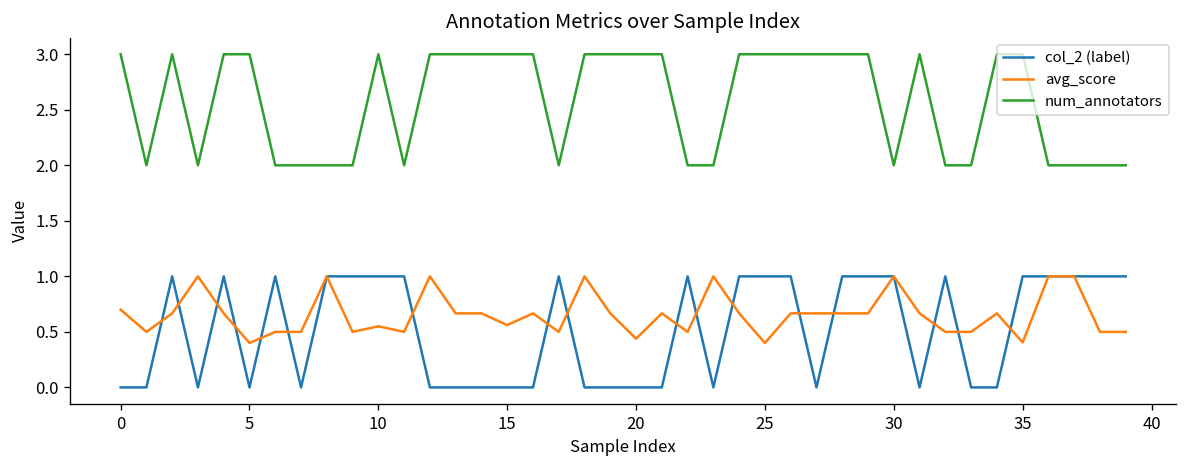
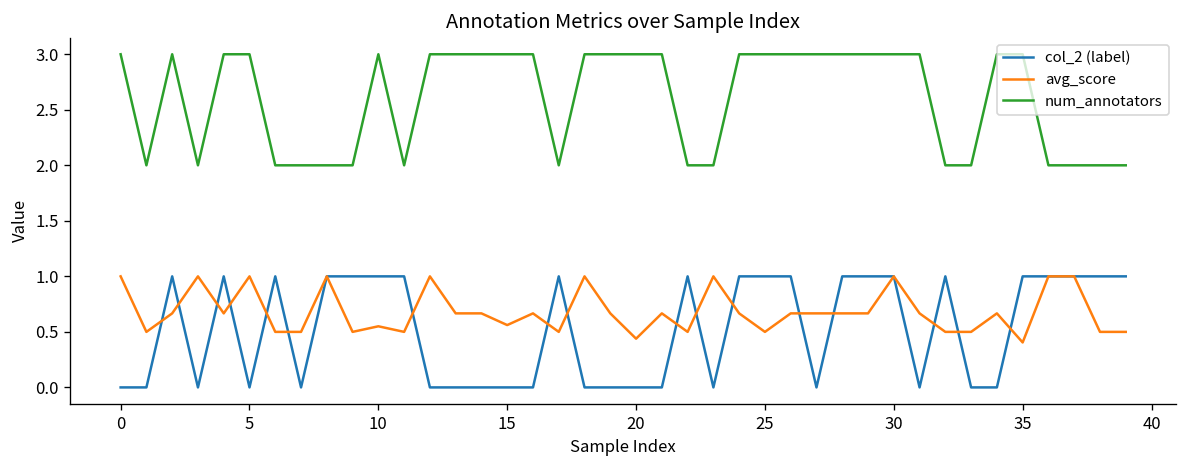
  {
    "col_2 (label)": {
      "0": 0.0,
      "5": 0.0,
      "10": 1.0,
      "15": 0.0,
      "20": 0.0,
      "25": 1.0,
      "35": 1.0
    },
    "avg_score": {
-     "0": 0.7,
-     "5": 0.4,
+     "0": 1.0,
+     "5": 1.0,
      "10": 0.6,
      "15": 0.6,
      "20": 0.4,
-     "25": 0.4,
+     "25": 0.5,
      "35": 0.4
    },
    "num_annotators": {
      "0": 3,
      "5": 3,
      "10": 3,
      "15": 3,
      "20": 3,
      "25": 3,
-     "30": 2
+     "30": 3
    }
  }
